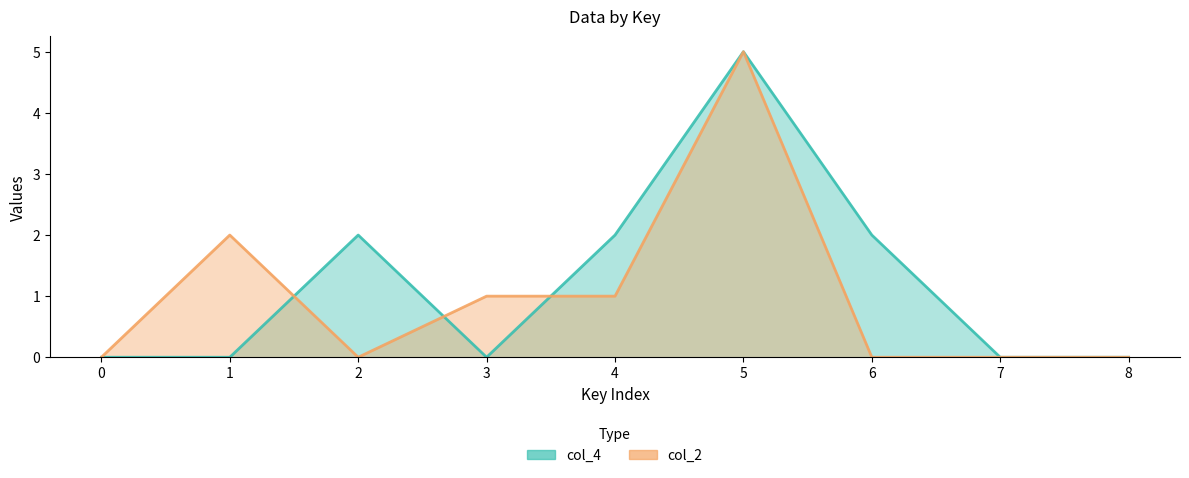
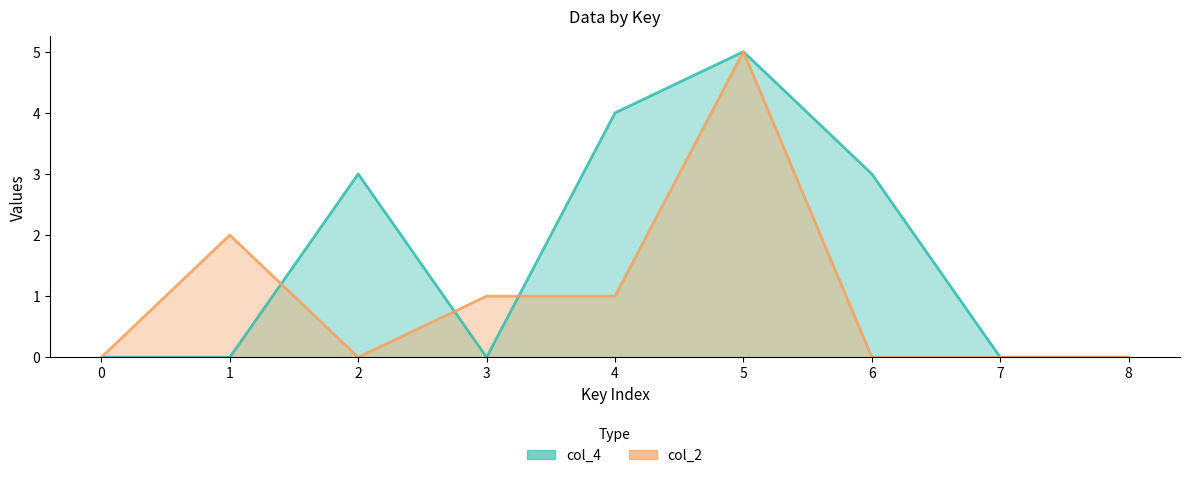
  {
    "col_4": {
      "1": 0,
-     "2": 2,
+     "2": 3,
      "3": 0,
-     "4": 2,
-     "6": 2
+     "4": 4,
+     "6": 3
    },
    "col_2": {
      "1": 2,
      "2": 0,
      "3": 1,
      "4": 1,
      "6": 0
    }
  }
